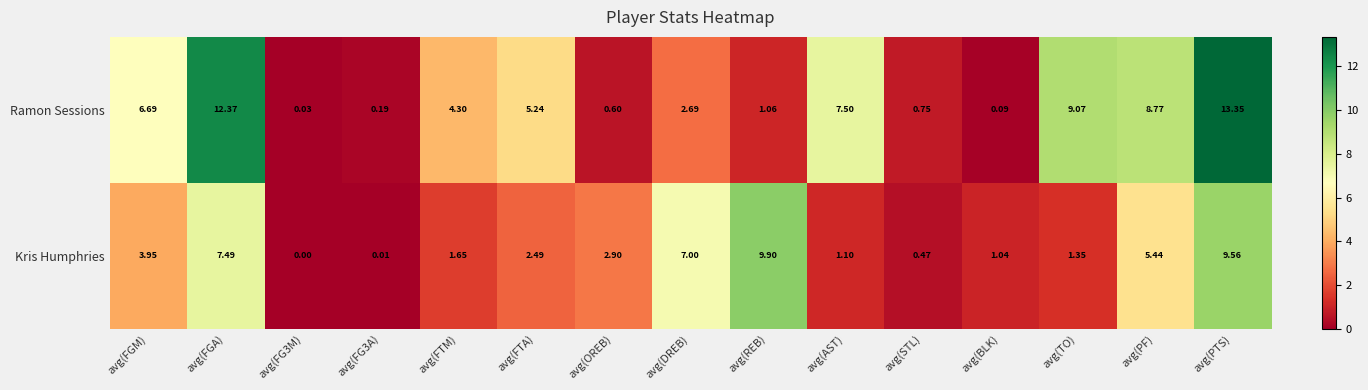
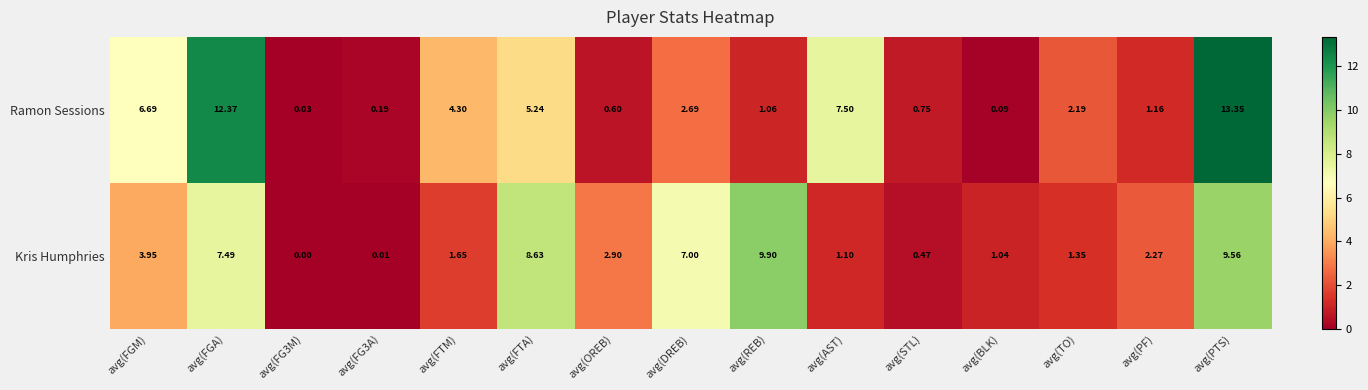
  {
    "Ramon Sessions": {
      "avg(FGM)": 6.69,
      "avg(FGA)": 12.37,
      "avg(FG3M)": 0.03,
      "avg(FG3A)": 0.19,
      "avg(FTM)": 4.30,
      "avg(FTA)": 5.24,
      "avg(OREB)": 0.60,
      "avg(DREB)": 2.69,
      "avg(REB)": 1.06,
      "avg(AST)": 7.50,
      "avg(STL)": 0.75,
      "avg(BLK)": 0.09,
-     "avg(TO)": 9.07,
-     "avg(PF)": 8.77,
+     "avg(TO)": 2.19,
+     "avg(PF)": 1.16,
      "avg(PTS)": 13.35
    },
    "Kris Humphries": {
      "avg(FGM)": 3.95,
      "avg(FGA)": 7.49,
      "avg(FG3M)": 0.00,
      "avg(FG3A)": 0.01,
      "avg(FTM)": 1.65,
-     "avg(FTA)": 2.49,
+     "avg(FTA)": 8.63,
      "avg(OREB)": 2.90,
      "avg(DREB)": 7.00,
      "avg(REB)": 9.90,
      "avg(AST)": 1.10,
      "avg(STL)": 0.47,
      "avg(BLK)": 1.04,
      "avg(TO)": 1.35,
-     "avg(PF)": 5.44,
+     "avg(PF)": 2.27,
      "avg(PTS)": 9.56
    }
  }
